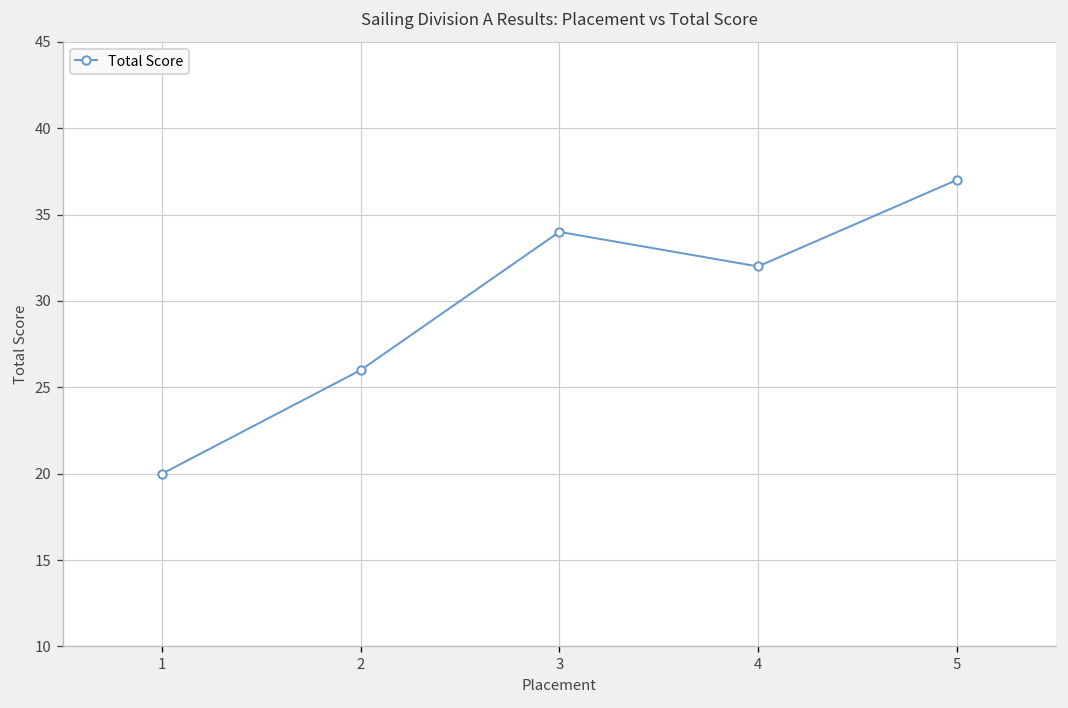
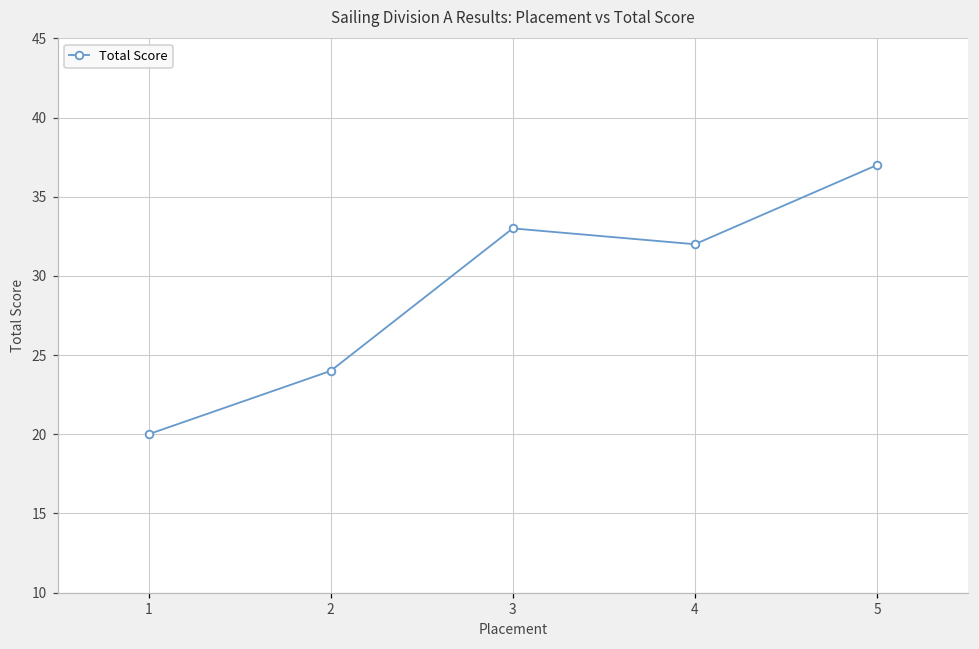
  {
    "1": 20,
-   "2": 26,
-   "3": 34,
+   "2": 24,
+   "3": 33,
    "4": 32,
    "5": 37
  }
